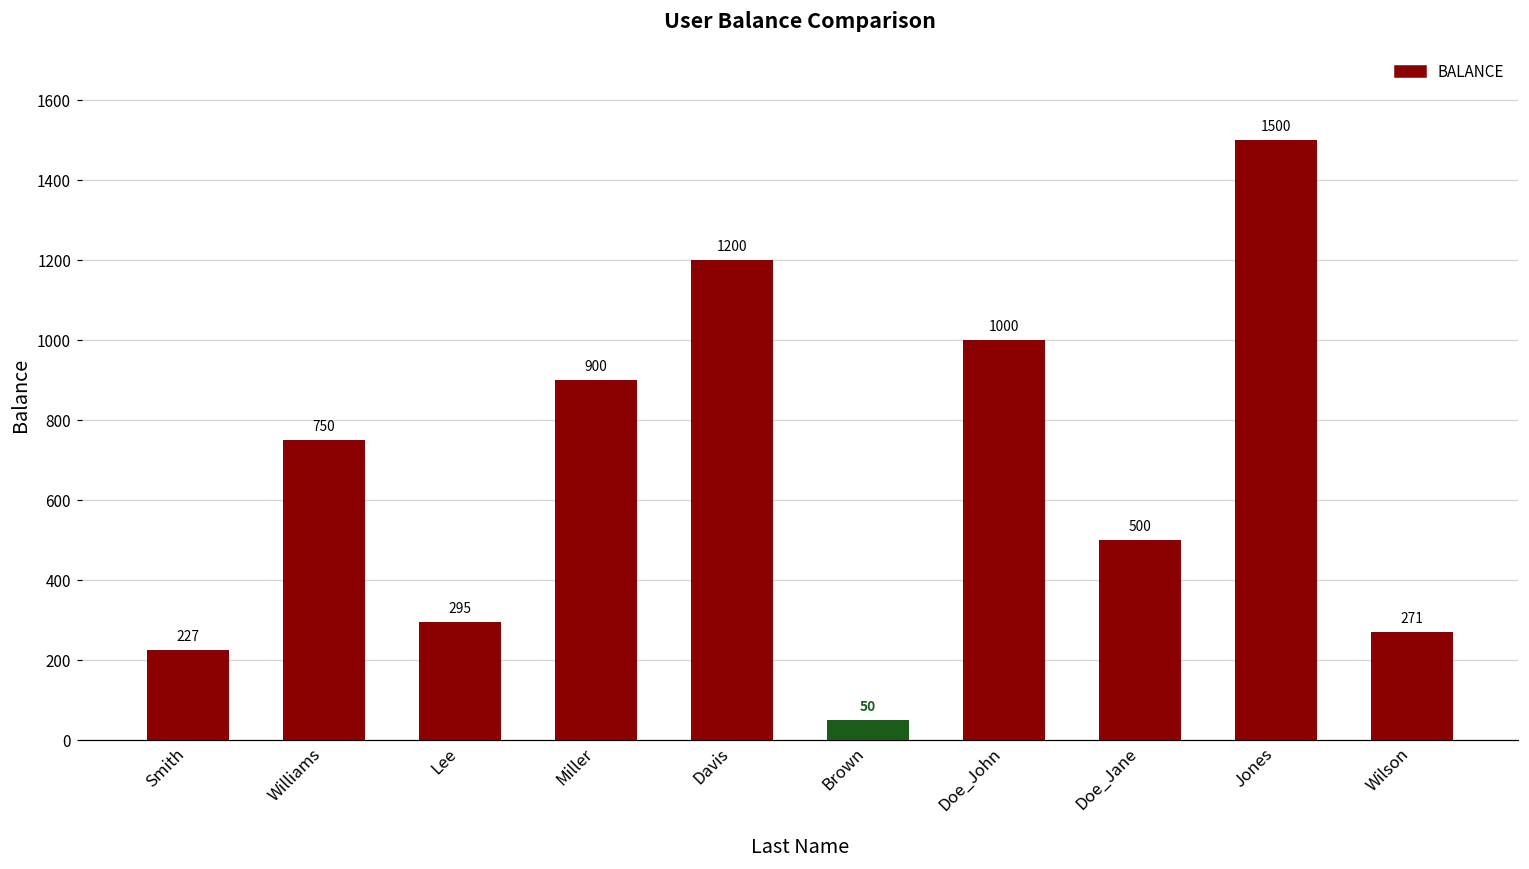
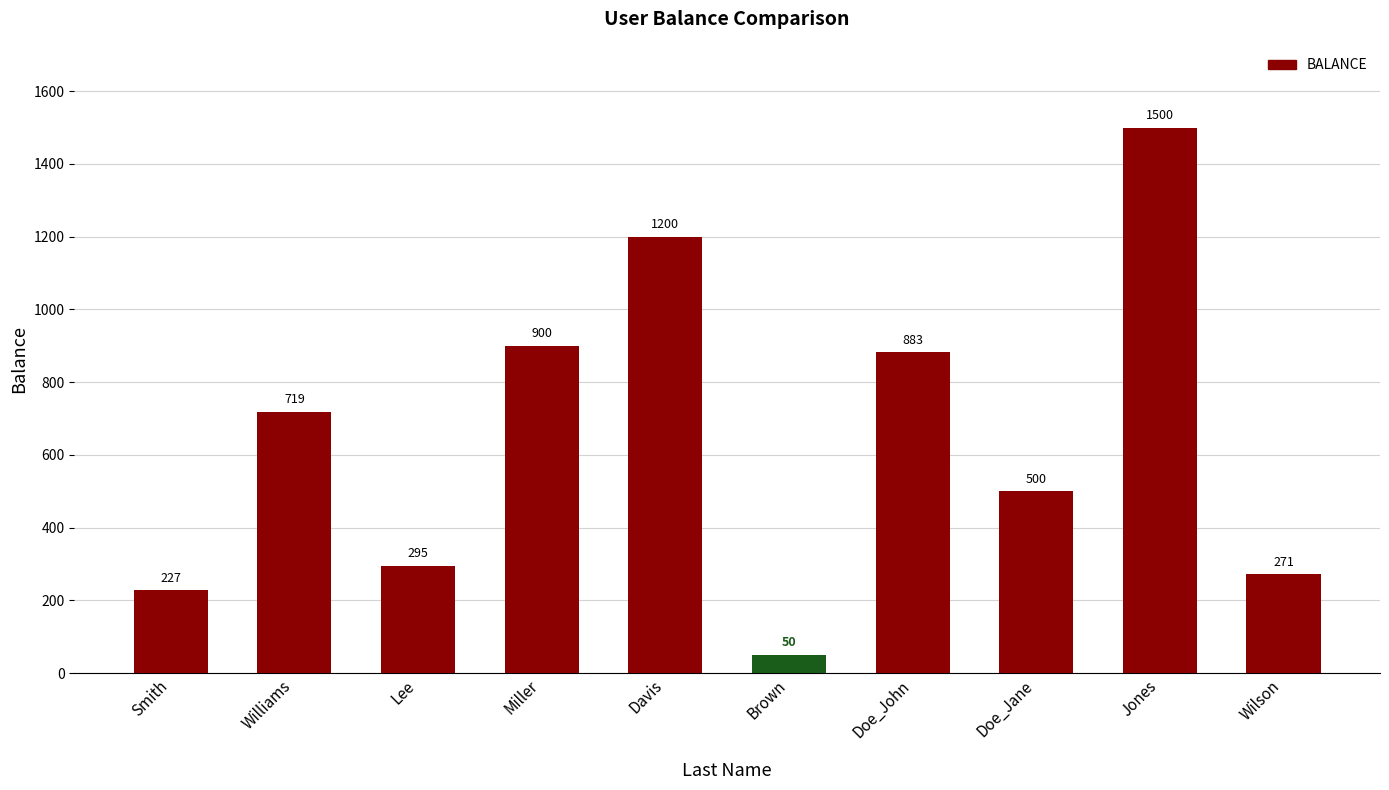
  {
    "Smith": 227,
-   "Williams": 750,
+   "Williams": 719,
    "Lee": 295,
    "Miller": 900,
    "Davis": 1200,
    "Brown": 50,
-   "Doe_John": 1000,
+   "Doe_John": 883,
    "Doe_Jane": 500,
    "Jones": 1500,
    "Wilson": 271
  }
